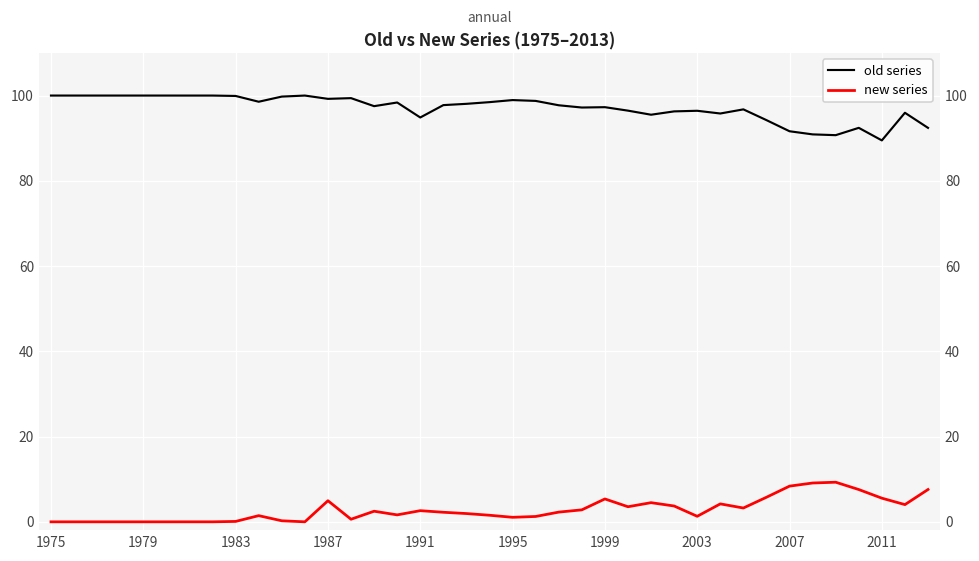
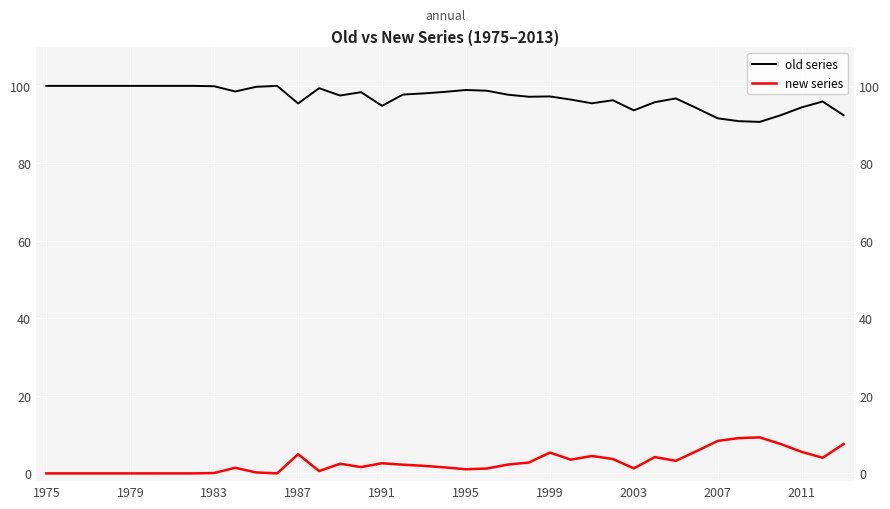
  {
    "old series": {
      "1975": 100,
      "1979": 100,
      "1983": 100,
-     "1987": 99,
+     "1987": 95,
      "1991": 95,
      "1995": 99,
      "1999": 97,
-     "2003": 96,
+     "2003": 94,
      "2007": 92,
-     "2011": 89
+     "2011": 94
    },
    "new series": {
      "1975": 0,
      "1979": 0,
      "1983": 0,
      "1987": 5,
      "1991": 3,
      "1995": 1,
      "1999": 5,
      "2003": 1,
      "2007": 8,
      "2011": 6
    }
  }
